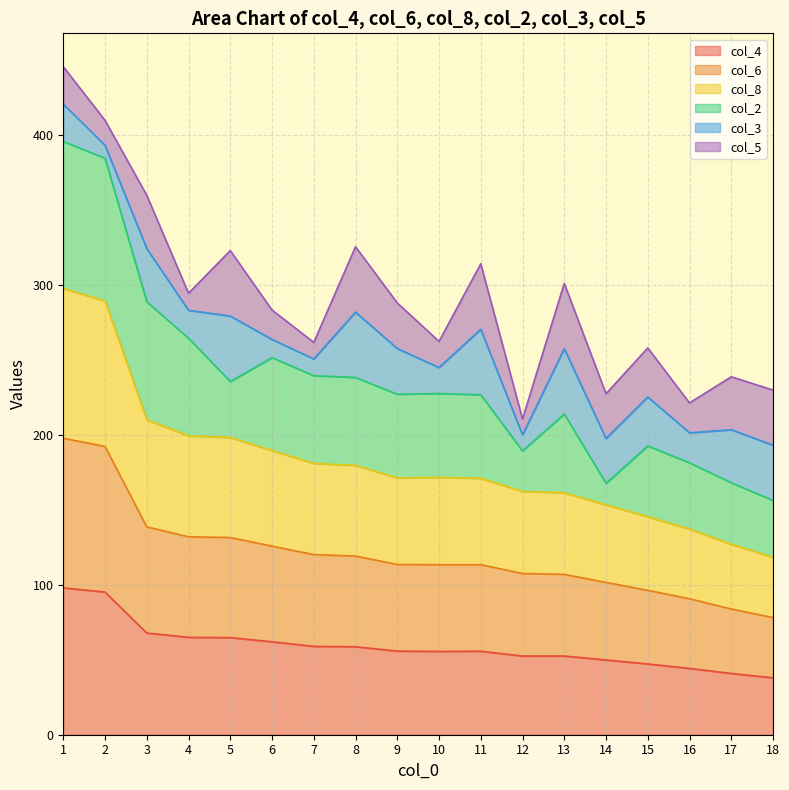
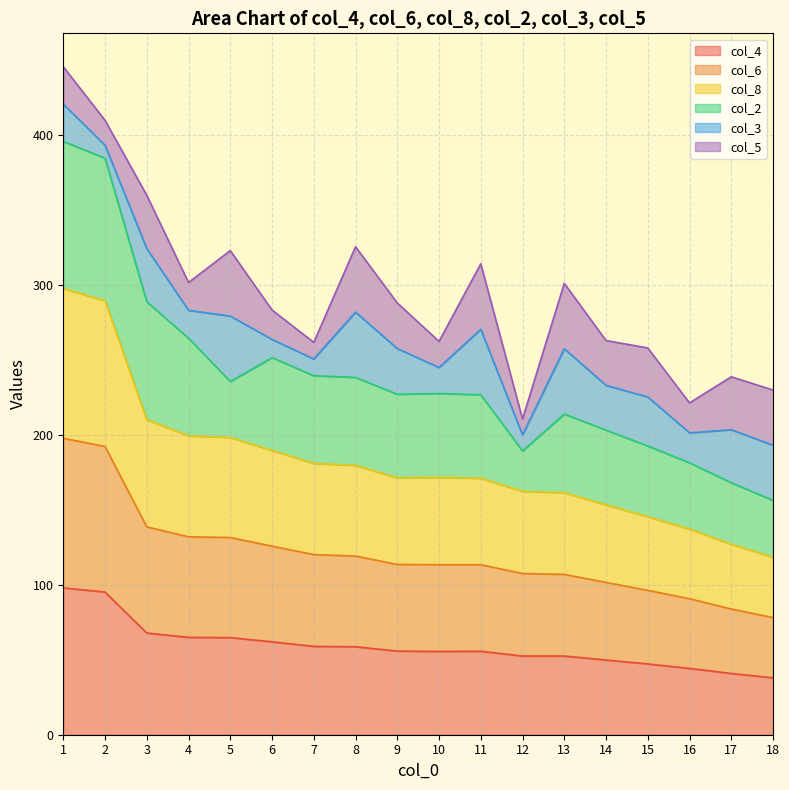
  {
    "col_2": {
      "1": 98,
      "2": 95,
      "3": 79,
      "4": 65,
      "5": 37,
      "6": 62,
      "7": 59,
      "8": 59,
      "9": 56,
      "10": 56,
      "11": 56,
      "12": 27,
      "13": 53,
-     "14": 14,
+     "14": 50,
      "15": 47,
      "16": 44,
      "17": 41,
      "18": 38
    },
    "col_3": {
      "1": 25,
      "2": 9,
      "3": 36,
      "4": 19,
      "5": 44,
      "6": 12,
      "7": 11,
      "8": 44,
      "9": 30,
      "10": 17,
      "11": 44,
      "12": 11,
      "13": 44,
      "14": 30,
      "15": 33,
      "16": 20,
      "17": 35,
      "18": 37
    },
    "col_5": {
      "1": 25,
      "2": 17,
      "3": 36,
-     "4": 11,
+     "4": 19,
      "5": 44,
      "6": 20,
      "7": 11,
      "8": 44,
      "9": 30,
      "10": 17,
      "11": 44,
      "12": 11,
      "13": 44,
      "14": 30,
      "15": 33,
      "16": 20,
      "17": 35,
      "18": 37
    }
  }
